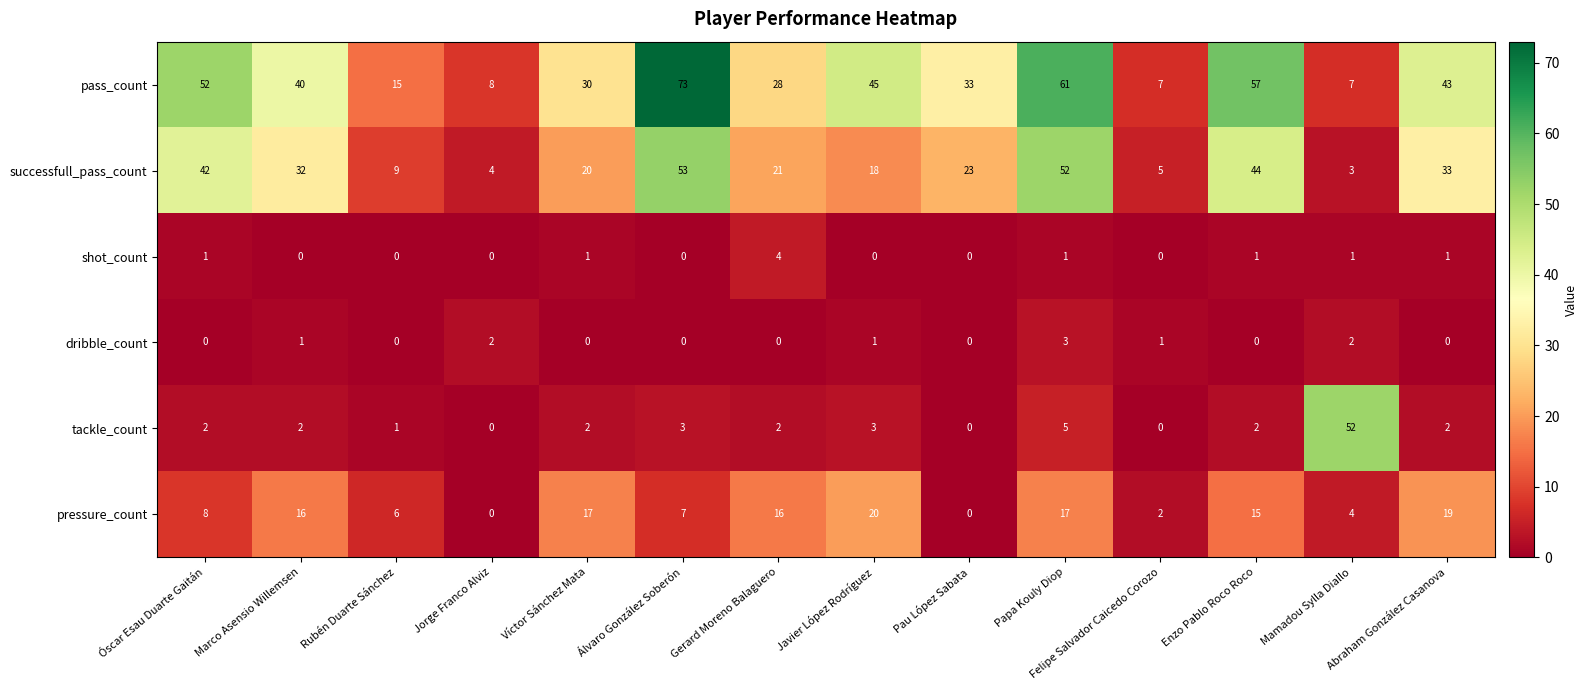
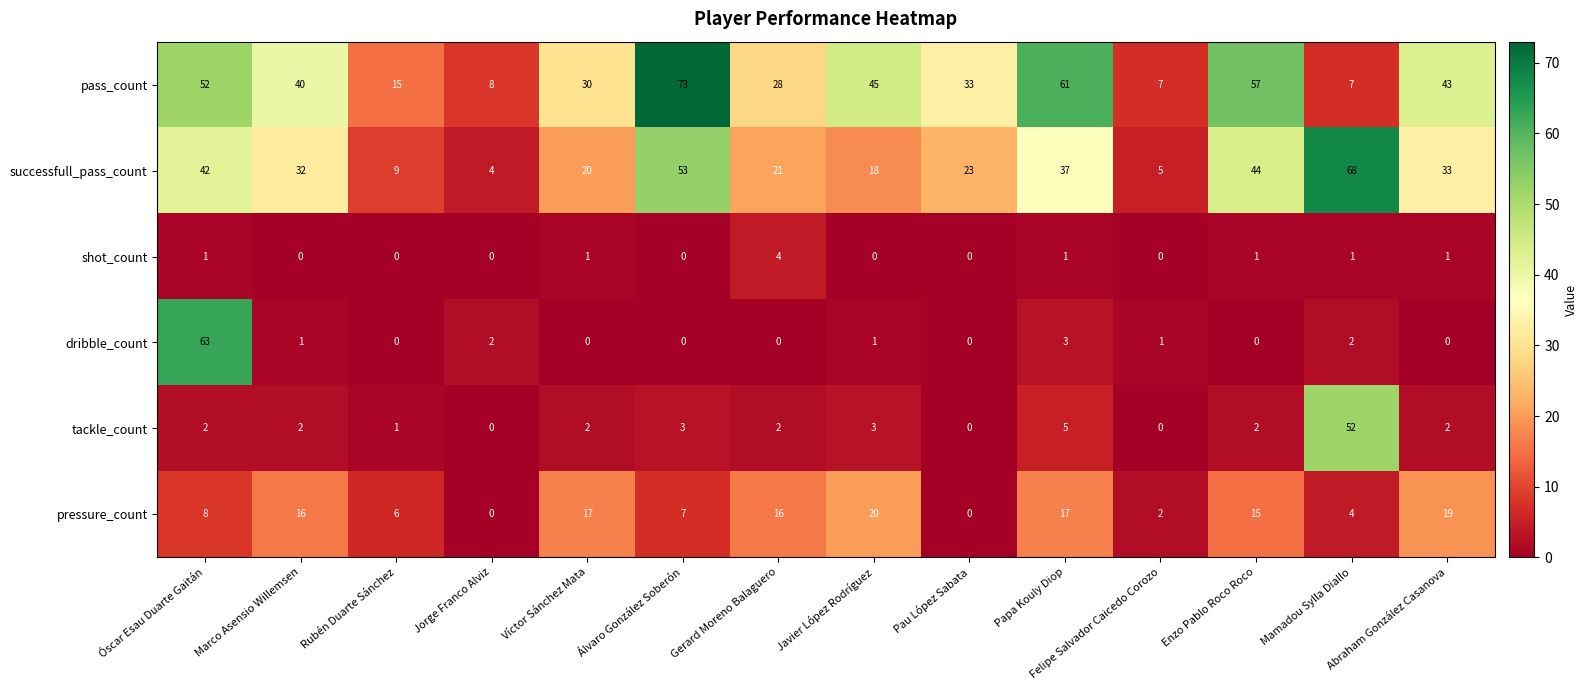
  {
    "pass_count": {
      "Óscar Esau Duarte Gaitán": 52,
      "Marco Asensio Willemsen": 40,
      "Rubén Duarte Sánchez": 15,
      "Jorge Franco Alviz": 8,
      "Víctor Sánchez Mata": 30,
      "Álvaro González Soberón": 73,
      "Gerard Moreno Balaguero": 28,
      "Javier López Rodríguez": 45,
      "Pau López Sabata": 33,
      "Papa Kouly Diop": 61,
      "Felipe Salvador Caicedo Corozo": 7,
      "Enzo Pablo Roco Roco": 57,
      "Mamadou Sylla Diallo": 7,
      "Abraham González Casanova": 43
    },
    "successfull_pass_count": {
      "Óscar Esau Duarte Gaitán": 42,
      "Marco Asensio Willemsen": 32,
      "Rubén Duarte Sánchez": 9,
      "Jorge Franco Alviz": 4,
      "Víctor Sánchez Mata": 20,
      "Álvaro González Soberón": 53,
      "Gerard Moreno Balaguero": 21,
      "Javier López Rodríguez": 18,
      "Pau López Sabata": 23,
-     "Papa Kouly Diop": 52,
+     "Papa Kouly Diop": 37,
      "Felipe Salvador Caicedo Corozo": 5,
      "Enzo Pablo Roco Roco": 44,
-     "Mamadou Sylla Diallo": 3,
+     "Mamadou Sylla Diallo": 68,
      "Abraham González Casanova": 33
    },
    "shot_count": {
      "Óscar Esau Duarte Gaitán": 1,
      "Marco Asensio Willemsen": 0,
      "Rubén Duarte Sánchez": 0,
      "Jorge Franco Alviz": 0,
      "Víctor Sánchez Mata": 1,
      "Álvaro González Soberón": 0,
      "Gerard Moreno Balaguero": 4,
      "Javier López Rodríguez": 0,
      "Pau López Sabata": 0,
      "Papa Kouly Diop": 1,
      "Felipe Salvador Caicedo Corozo": 0,
      "Enzo Pablo Roco Roco": 1,
      "Mamadou Sylla Diallo": 1,
      "Abraham González Casanova": 1
    },
    "dribble_count": {
-     "Óscar Esau Duarte Gaitán": 0,
+     "Óscar Esau Duarte Gaitán": 63,
      "Marco Asensio Willemsen": 1,
      "Rubén Duarte Sánchez": 0,
      "Jorge Franco Alviz": 2,
      "Víctor Sánchez Mata": 0,
      "Álvaro González Soberón": 0,
      "Gerard Moreno Balaguero": 0,
      "Javier López Rodríguez": 1,
      "Pau López Sabata": 0,
      "Papa Kouly Diop": 3,
      "Felipe Salvador Caicedo Corozo": 1,
      "Enzo Pablo Roco Roco": 0,
      "Mamadou Sylla Diallo": 2,
      "Abraham González Casanova": 0
    },
    "tackle_count": {
      "Óscar Esau Duarte Gaitán": 2,
      "Marco Asensio Willemsen": 2,
      "Rubén Duarte Sánchez": 1,
      "Jorge Franco Alviz": 0,
      "Víctor Sánchez Mata": 2,
      "Álvaro González Soberón": 3,
      "Gerard Moreno Balaguero": 2,
      "Javier López Rodríguez": 3,
      "Pau López Sabata": 0,
      "Papa Kouly Diop": 5,
      "Felipe Salvador Caicedo Corozo": 0,
      "Enzo Pablo Roco Roco": 2,
      "Mamadou Sylla Diallo": 52,
      "Abraham González Casanova": 2
    },
    "pressure_count": {
      "Óscar Esau Duarte Gaitán": 8,
      "Marco Asensio Willemsen": 16,
      "Rubén Duarte Sánchez": 6,
      "Jorge Franco Alviz": 0,
      "Víctor Sánchez Mata": 17,
      "Álvaro González Soberón": 7,
      "Gerard Moreno Balaguero": 16,
      "Javier López Rodríguez": 20,
      "Pau López Sabata": 0,
      "Papa Kouly Diop": 17,
      "Felipe Salvador Caicedo Corozo": 2,
      "Enzo Pablo Roco Roco": 15,
      "Mamadou Sylla Diallo": 4,
      "Abraham González Casanova": 19
    }
  }
